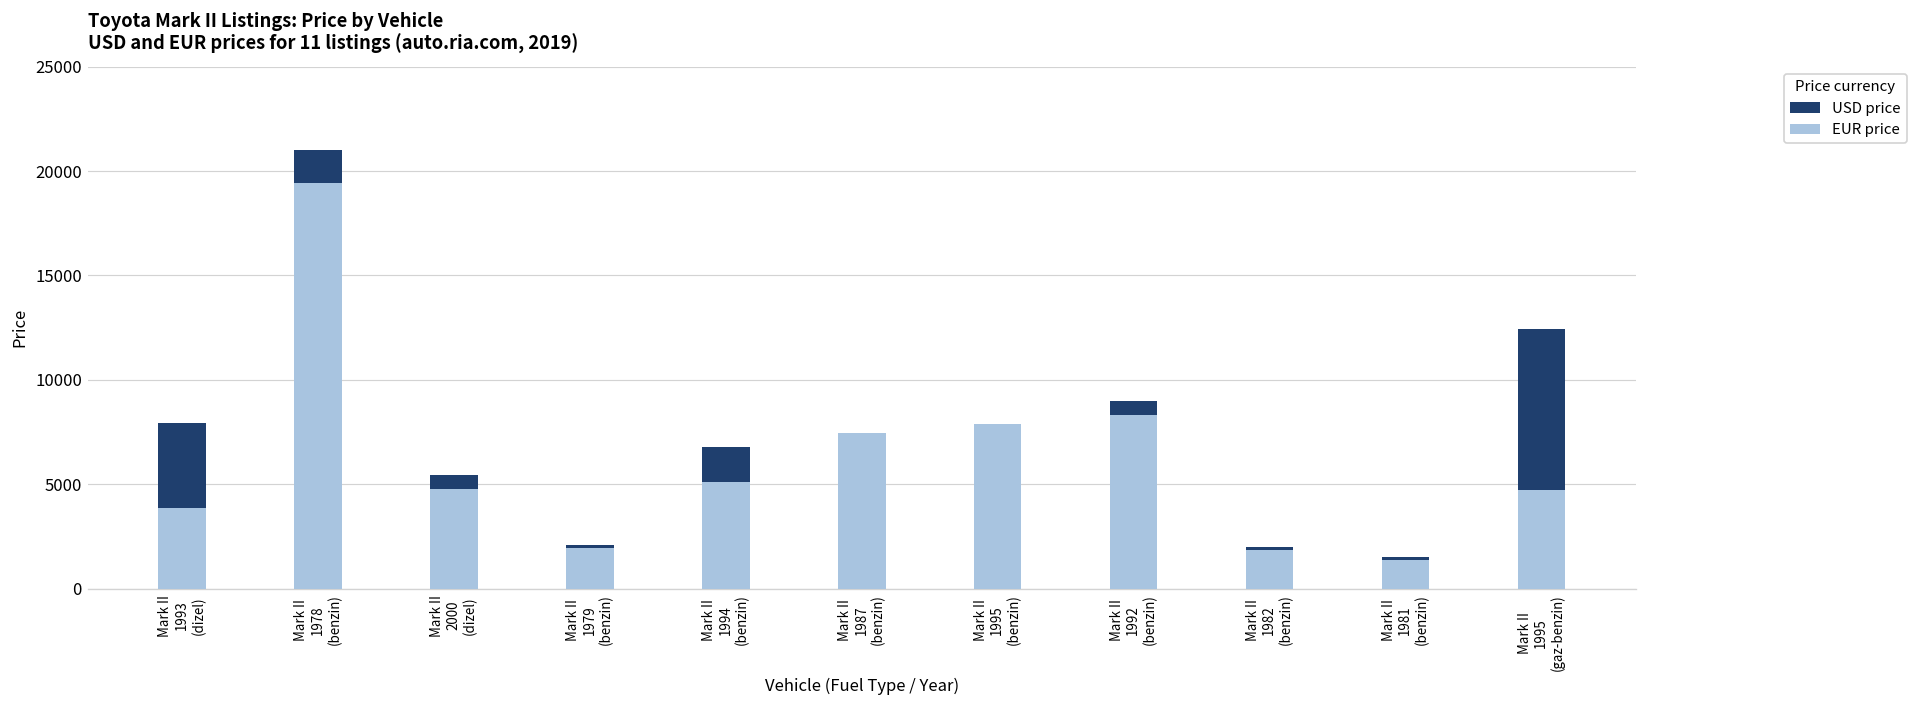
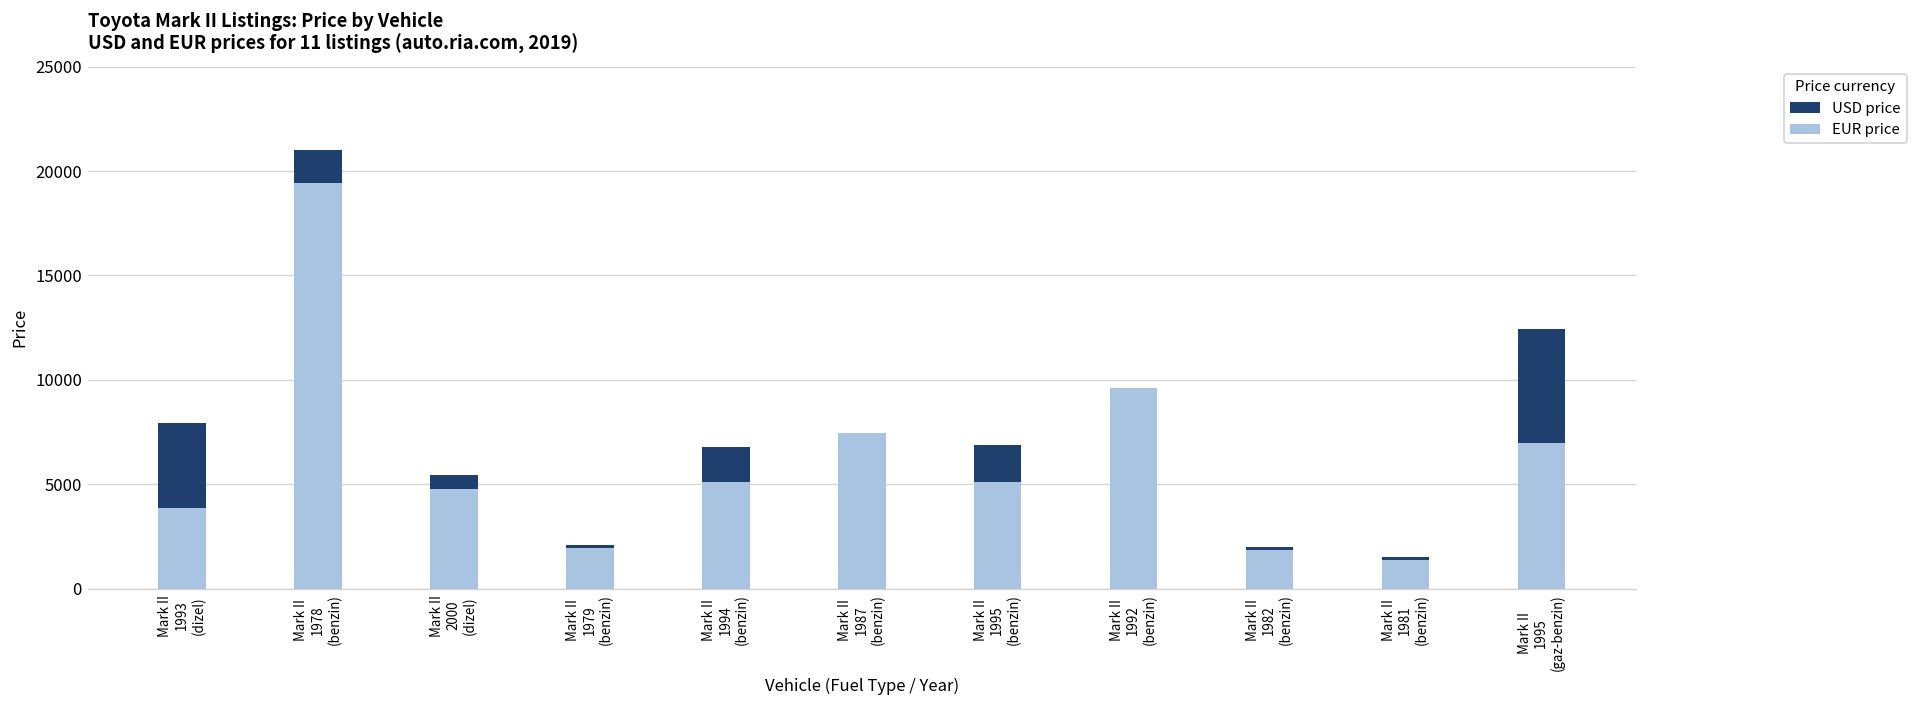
  {
    "USD price": {
      "Mark II 1993 (dizel)": 7900,
      "Mark II 1978 (benzin)": 21000,
      "Mark II 2000 (dizel)": 5500,
      "Mark II 1979 (benzin)": 2100,
      "Mark II 1994 (benzin)": 6800,
-     "Mark II 1995 (benzin)": 5500,
+     "Mark II 1995 (benzin)": 6900,
      "Mark II 1982 (benzin)": 2000,
      "Mark II 1981 (benzin)": 1500,
      "Mark II 1995 (gaz-benzin)": 12400
    },
    "EUR price": {
      "Mark II 1987 (benzin)": 7400,
-     "Mark II 1995 (benzin)": 7900,
-     "Mark II 1992 (benzin)": 8300,
+     "Mark II 1995 (benzin)": 5100,
+     "Mark II 1992 (benzin)": 9600,
      "Mark II 1981 (benzin)": 1400,
-     "Mark II 1995 (gaz-benzin)": 4700
+     "Mark II 1995 (gaz-benzin)": 7000
    }
  }
